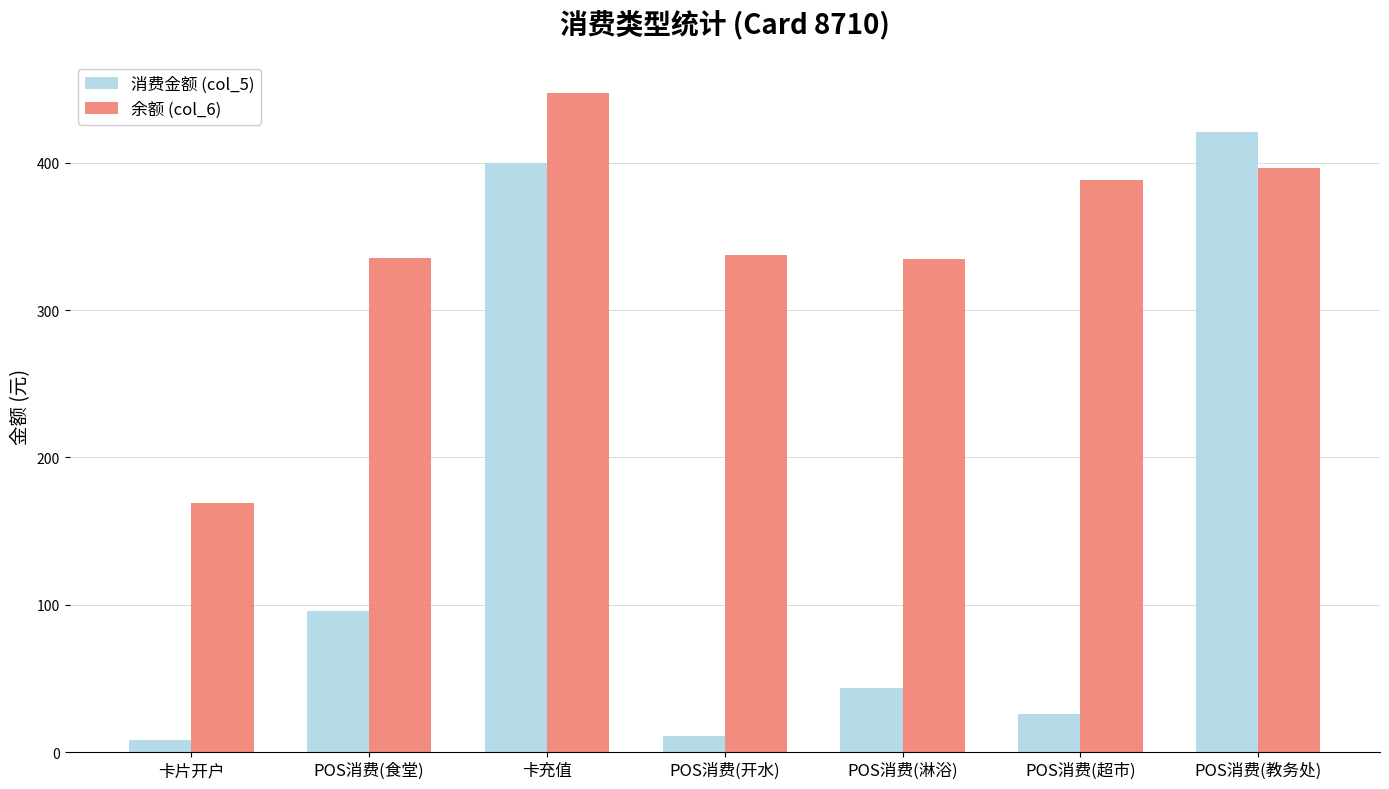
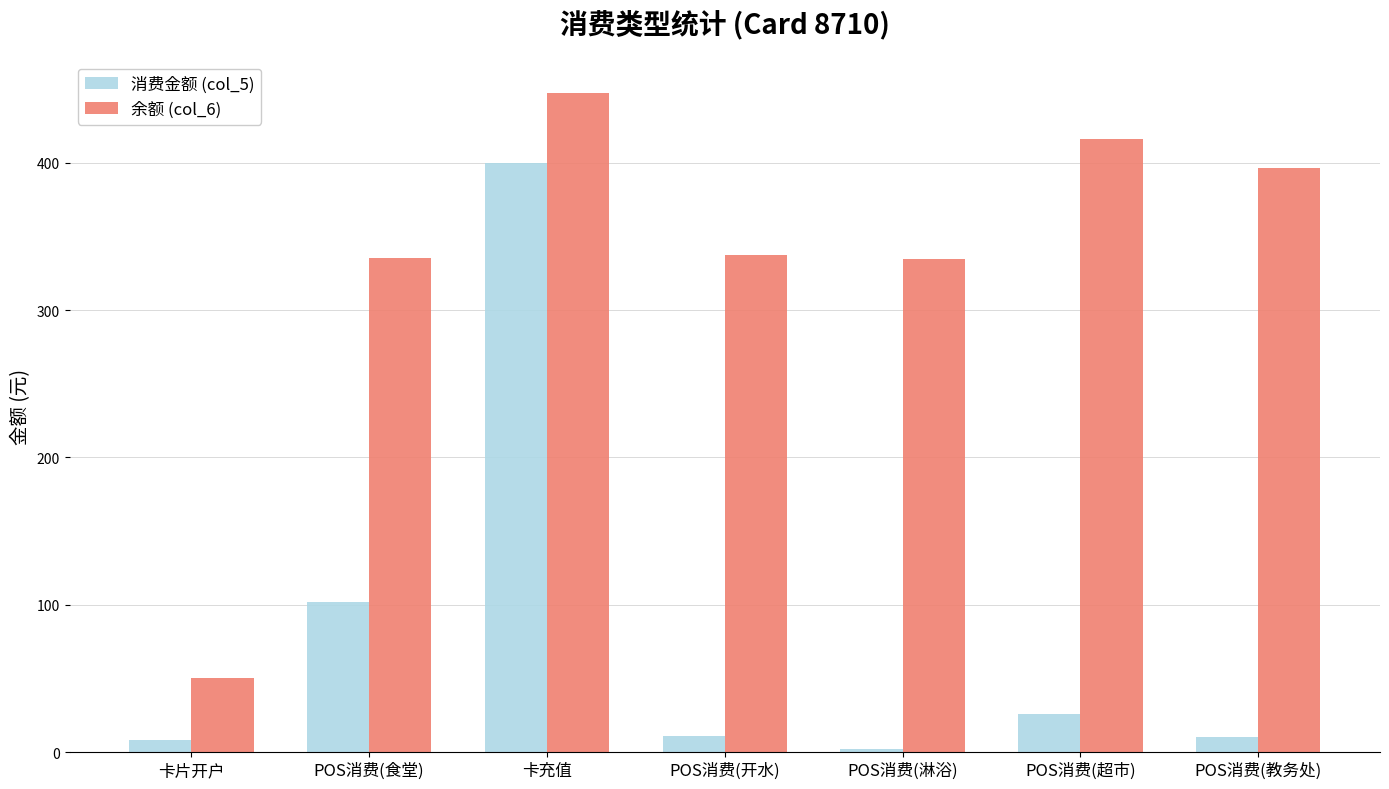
  {
    "消费金额 (col_5)": {
      "卡片开户": 8,
-     "POS消费(食堂)": 96,
+     "POS消费(食堂)": 102,
      "卡充值": 400,
      "POS消费(开水)": 11,
-     "POS消费(淋浴)": 43,
+     "POS消费(淋浴)": 2,
      "POS消费(超市)": 26,
-     "POS消费(教务处)": 421
+     "POS消费(教务处)": 10
    },
    "余额 (col_6)": {
-     "卡片开户": 169,
+     "卡片开户": 50,
      "POS消费(食堂)": 336,
      "卡充值": 447,
      "POS消费(开水)": 337,
      "POS消费(淋浴)": 335,
-     "POS消费(超市)": 388,
+     "POS消费(超市)": 416,
      "POS消费(教务处)": 397
    }
  }
